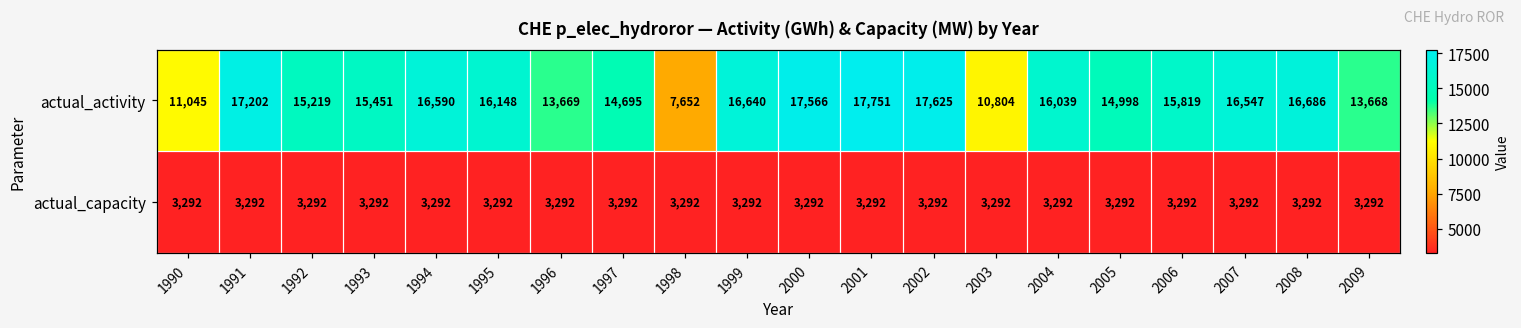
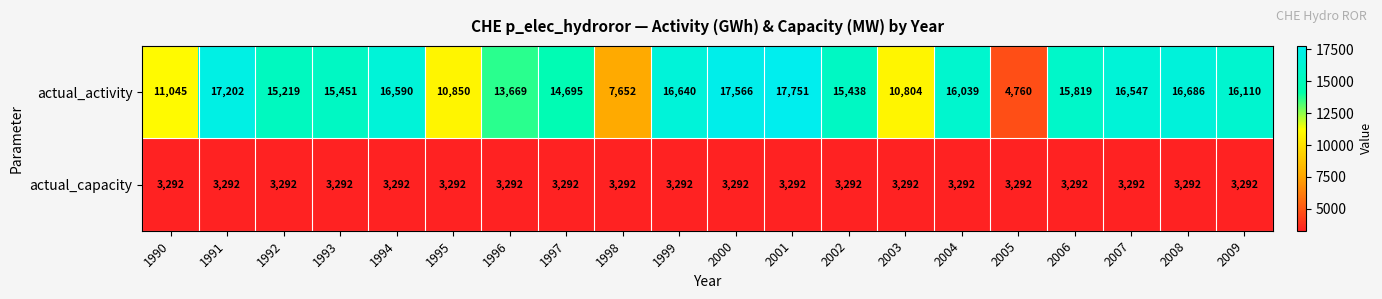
  {
    "actual_activity": {
      "1990": "11,045",
      "1991": "17,202",
      "1992": "15,219",
      "1993": "15,451",
      "1994": "16,590",
-     "1995": "16,148",
+     "1995": "10,850",
      "1996": "13,669",
      "1997": "14,695",
      "1998": "7,652",
      "1999": "16,640",
      "2000": "17,566",
      "2001": "17,751",
-     "2002": "17,625",
+     "2002": "15,438",
      "2003": "10,804",
      "2004": "16,039",
-     "2005": "14,998",
+     "2005": "4,760",
      "2006": "15,819",
      "2007": "16,547",
      "2008": "16,686",
-     "2009": "13,668"
+     "2009": "16,110"
    },
    "actual_capacity": {
      "1990": "3,292",
      "1991": "3,292",
      "1992": "3,292",
      "1993": "3,292",
      "1994": "3,292",
      "1995": "3,292",
      "1996": "3,292",
      "1997": "3,292",
      "1998": "3,292",
      "1999": "3,292",
      "2000": "3,292",
      "2001": "3,292",
      "2002": "3,292",
      "2003": "3,292",
      "2004": "3,292",
      "2005": "3,292",
      "2006": "3,292",
      "2007": "3,292",
      "2008": "3,292",
      "2009": "3,292"
    }
  }
